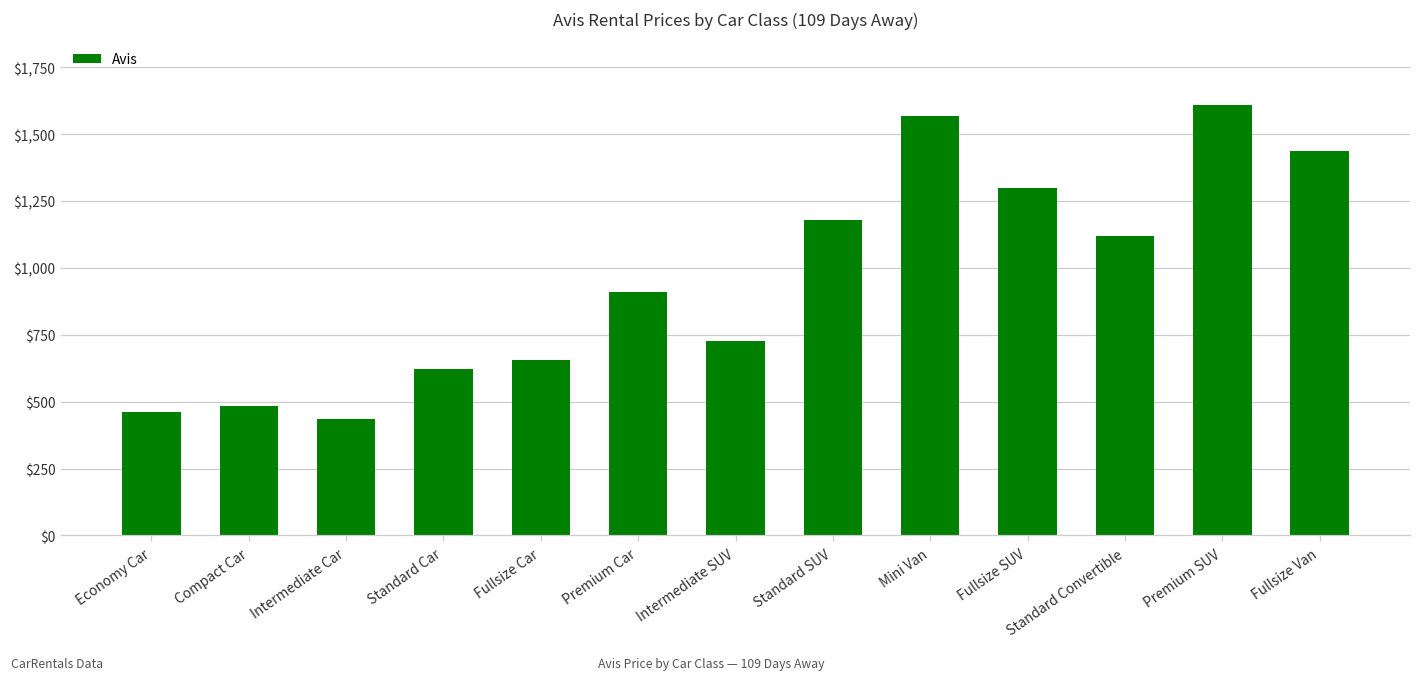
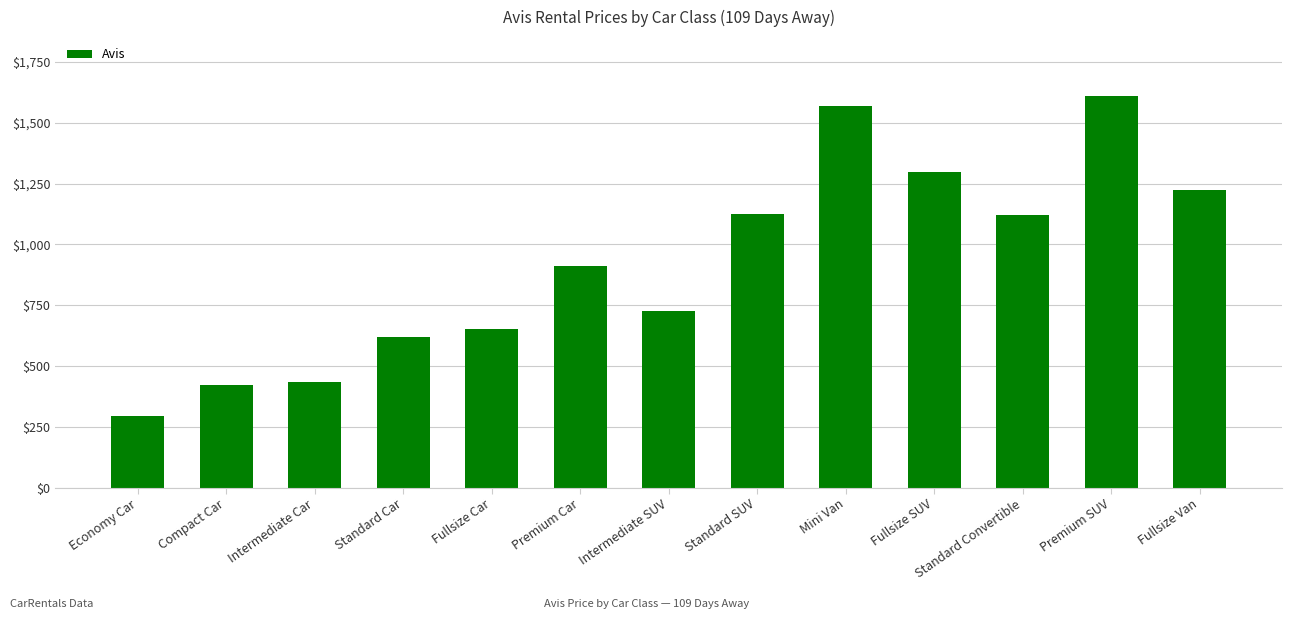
  {
-   "Economy Car": "$460",
-   "Compact Car": "$480",
+   "Economy Car": "$290",
+   "Compact Car": "$420",
    "Intermediate Car": "$430",
    "Standard Car": "$620",
    "Fullsize Car": "$650",
    "Premium Car": "$910",
    "Intermediate SUV": "$730",
-   "Standard SUV": "$1,180",
+   "Standard SUV": "$1,130",
    "Mini Van": "$1,570",
    "Fullsize SUV": "$1,300",
    "Standard Convertible": "$1,120",
    "Premium SUV": "$1,610",
-   "Fullsize Van": "$1,440"
+   "Fullsize Van": "$1,220"
  }
